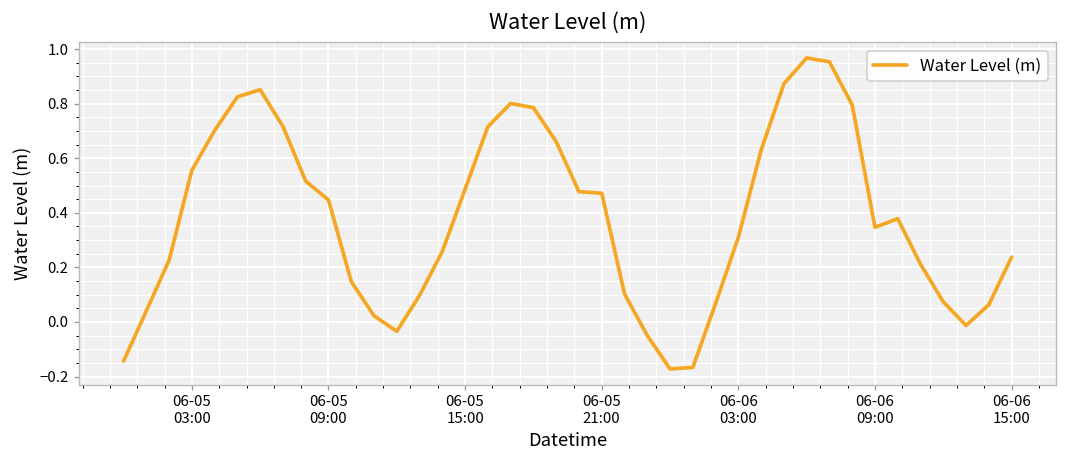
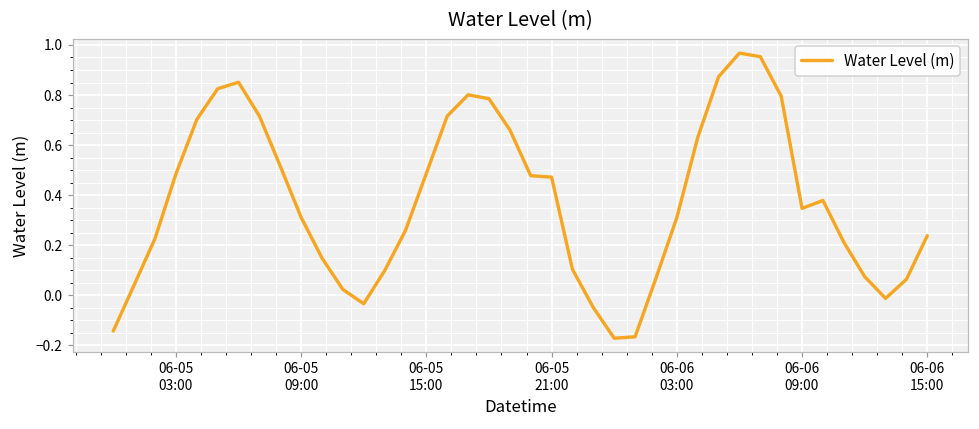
  {
-   "06-05 03:00": 0.56,
-   "06-05 09:00": 0.45,
+   "06-05 03:00": 0.48,
+   "06-05 09:00": 0.31,
    "06-05 15:00": 0.49,
    "06-05 21:00": 0.47,
    "06-06 03:00": 0.31,
    "06-06 09:00": 0.35,
    "06-06 15:00": 0.24
  }
